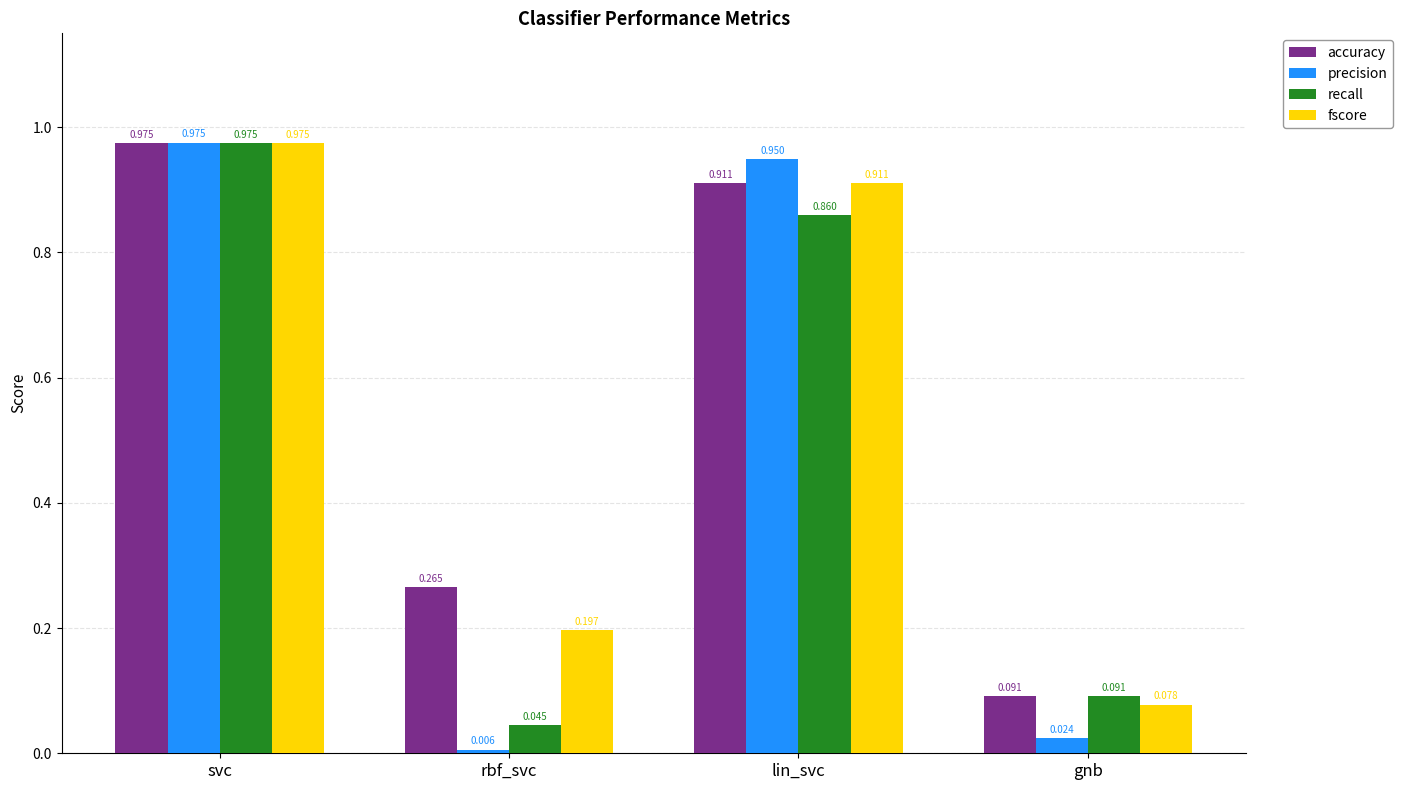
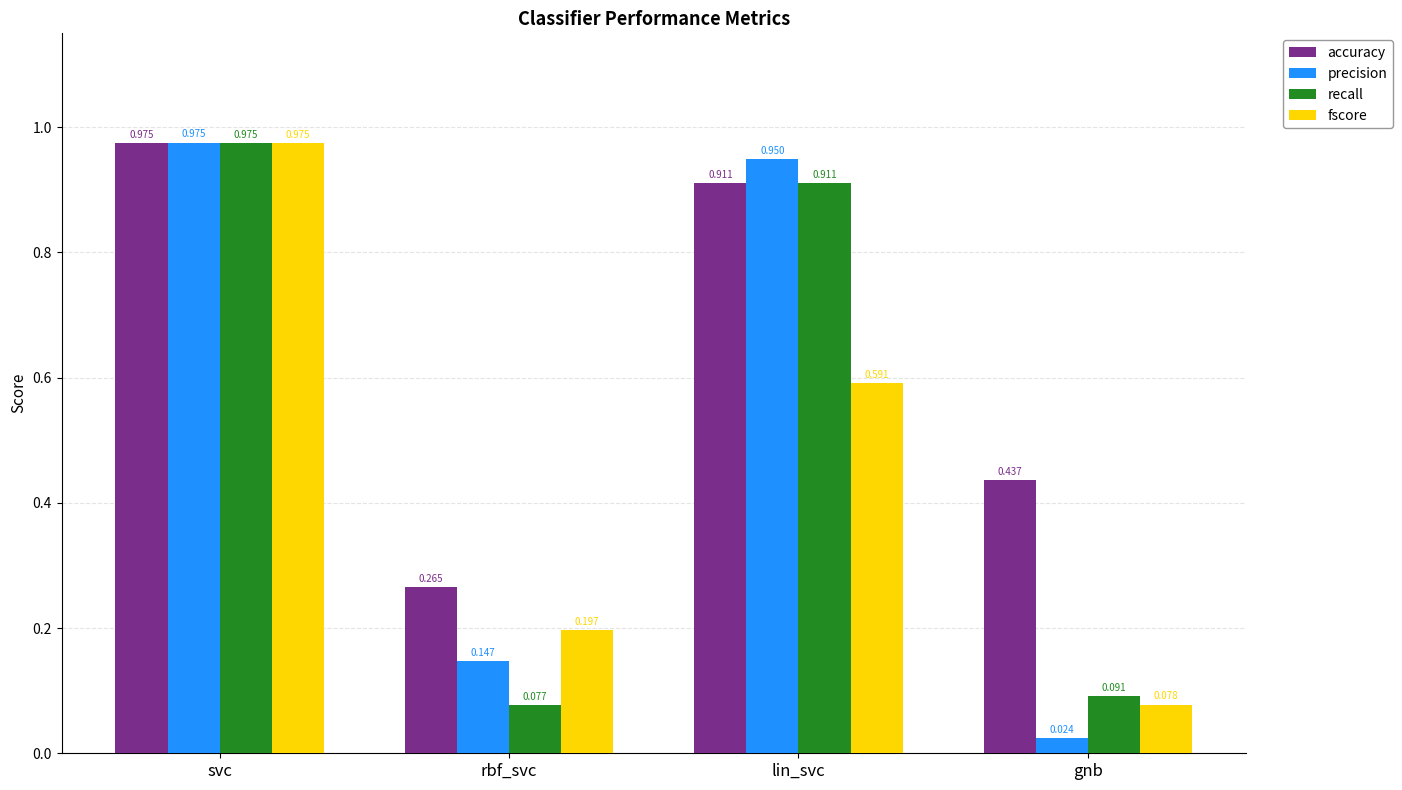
  {
    "accuracy": {
      "svc": 0.975,
      "rbf_svc": 0.265,
      "lin_svc": 0.911,
-     "gnb": 0.091
+     "gnb": 0.437
    },
    "precision": {
      "svc": 0.975,
-     "rbf_svc": 0.006,
+     "rbf_svc": 0.147,
      "lin_svc": 0.950,
      "gnb": 0.024
    },
    "recall": {
      "svc": 0.975,
-     "rbf_svc": 0.045,
-     "lin_svc": 0.860,
+     "rbf_svc": 0.077,
+     "lin_svc": 0.911,
      "gnb": 0.091
    },
    "fscore": {
      "svc": 0.975,
      "rbf_svc": 0.197,
-     "lin_svc": 0.911,
+     "lin_svc": 0.591,
      "gnb": 0.078
    }
  }
